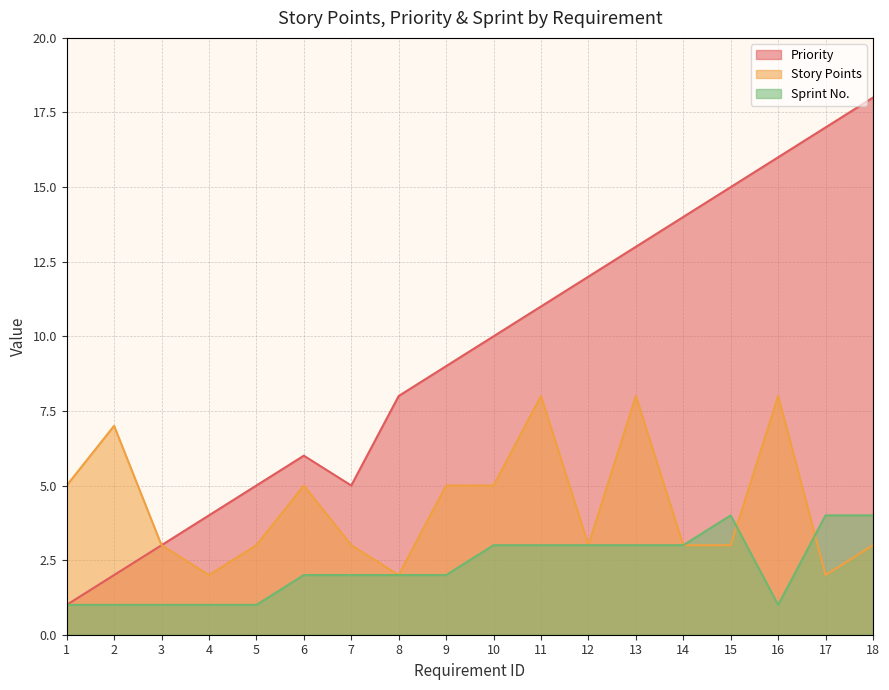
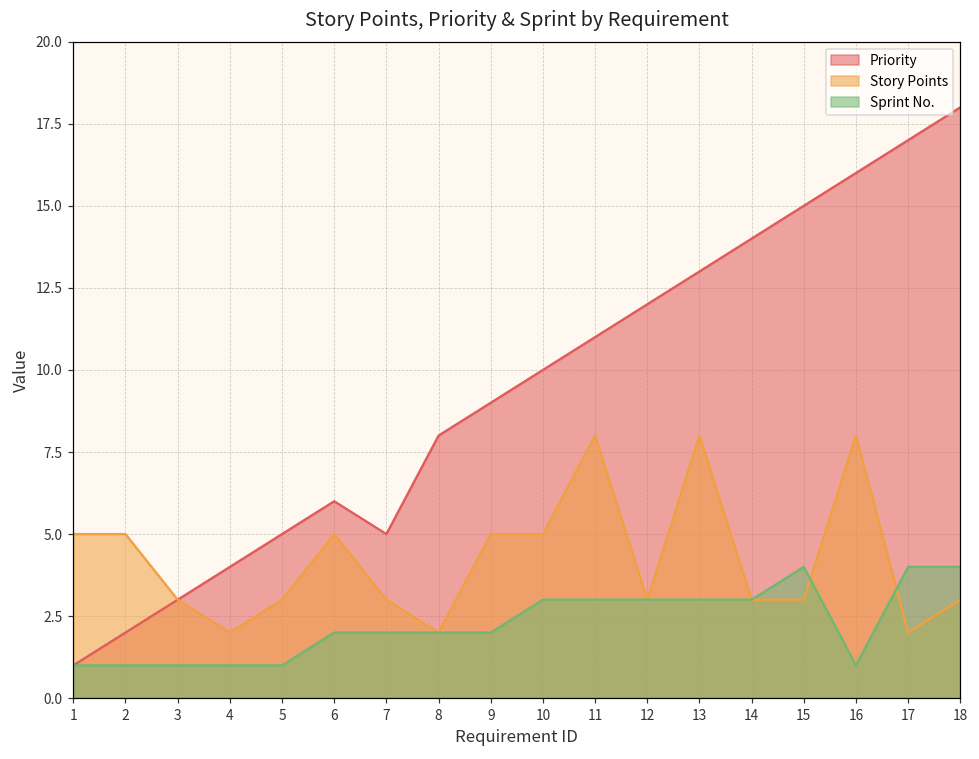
  {
    "Priority": {
      "2": 2,
      "4": 4,
      "5": 5,
      "6": 6,
      "7": 5,
      "8": 8,
      "9": 9,
      "10": 10,
      "11": 11,
      "12": 12,
      "13": 13,
      "14": 14,
      "15": 15,
      "16": 16,
      "17": 17,
      "18": 18
    },
    "Story Points": {
      "1": 5,
-     "2": 7,
+     "2": 5,
      "4": 2,
      "5": 3,
      "6": 5,
      "7": 3,
      "9": 5,
      "10": 5,
      "11": 8,
      "13": 8,
      "15": 3,
      "16": 8,
      "17": 2,
      "18": 3
    },
    "Sprint No.": {
      "2": 1,
      "3": 1,
      "4": 1,
      "5": 1,
      "6": 2,
      "7": 2,
      "9": 2,
      "10": 3,
      "11": 3,
      "13": 3,
      "15": 4,
      "16": 1,
      "17": 4,
      "18": 4
    }
  }
